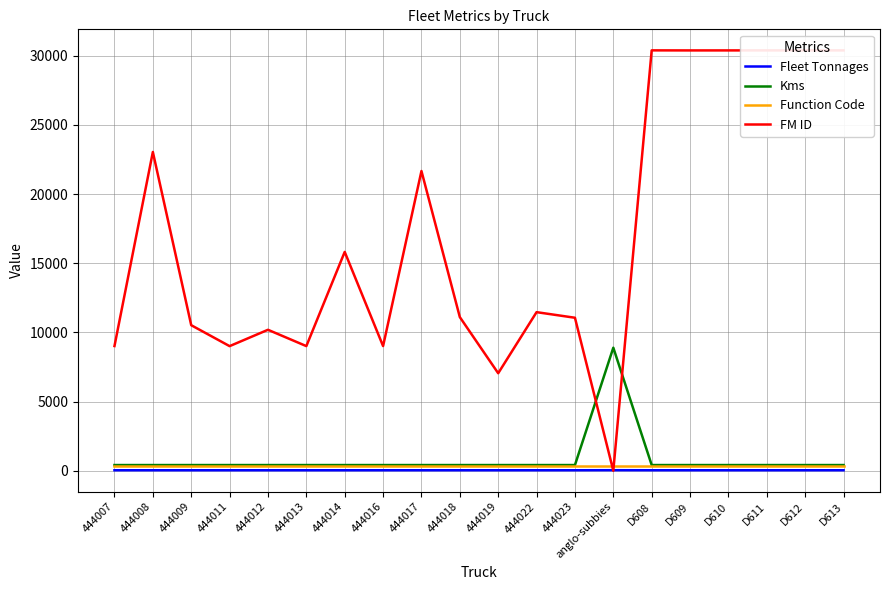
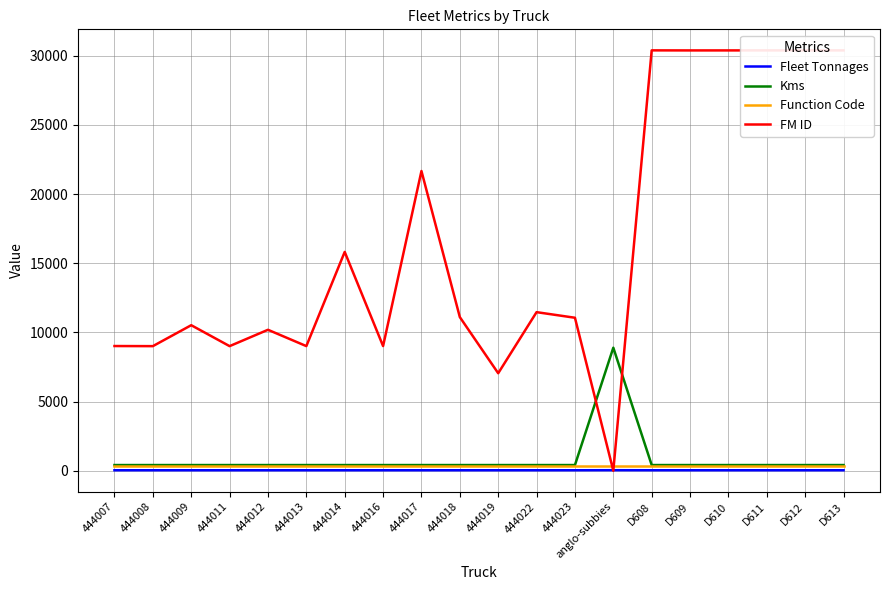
  {
    "Fleet Tonnages": {
      "444007": 0,
      "444008": 0,
      "444009": 0,
      "444011": 0,
      "444012": 0,
      "444013": 0,
      "444014": 0,
      "444016": 0,
      "444017": 0,
      "444018": 0,
      "444019": 0,
      "444022": 0,
      "444023": 0,
      "D608": 0,
      "D609": 0,
      "D610": 0,
      "D611": 0,
      "D612": 0,
      "D613": 0
    },
    "Kms": {
      "anglo-subbies": 8900
    },
    "Function Code": {
      "anglo-subbies": 300
    },
    "FM ID": {
      "444007": 9000,
-     "444008": 23000,
+     "444008": 9000,
      "444009": 10500,
      "444011": 9000,
      "444012": 10200,
      "444013": 9000,
      "444014": 15800,
      "444016": 9000,
      "444017": 21700,
      "444018": 11100,
      "444019": 7000,
      "444022": 11500,
      "444023": 11100,
      "D608": 30400,
      "D609": 30400,
      "D610": 30400
    }
  }
